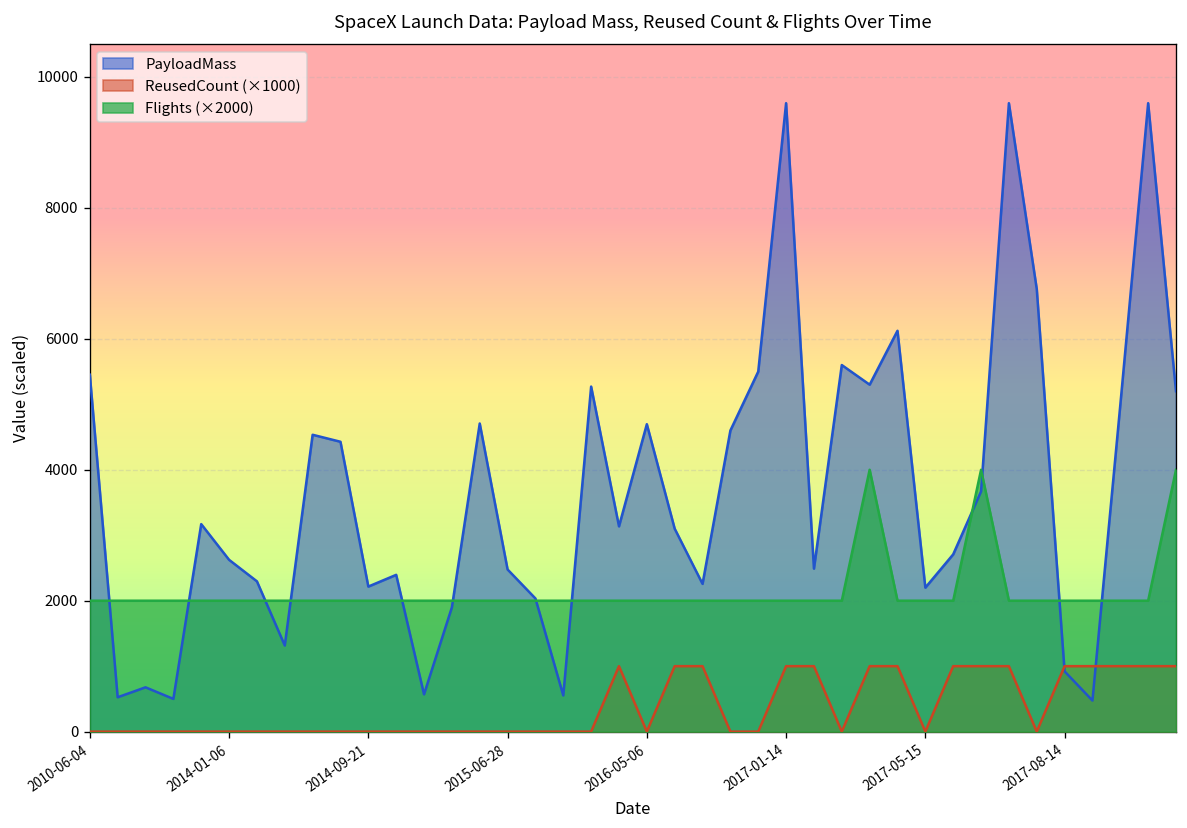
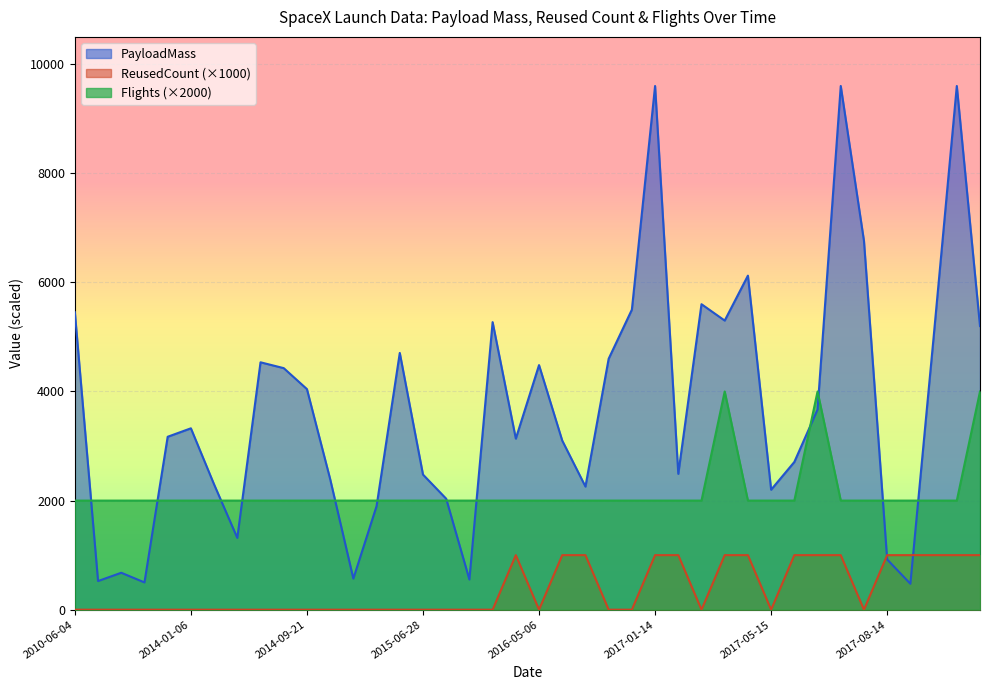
  {
    "PayloadMass": {
      "2010-06-04": 5500,
-     "2014-01-06": 2600,
-     "2014-09-21": 2200,
+     "2014-01-06": 3300,
+     "2014-09-21": 4000,
      "2015-06-28": 2500,
-     "2016-05-06": 4700,
+     "2016-05-06": 4500,
      "2017-01-14": 9600,
      "2017-05-15": 2200,
      "2017-08-14": 900
    },
    "ReusedCount (×1000)": {
      "2010-06-04": 0,
      "2014-01-06": 0,
      "2014-09-21": 0,
      "2015-06-28": 0,
      "2016-05-06": 0,
      "2017-01-14": 1000,
      "2017-05-15": 0,
      "2017-08-14": 1000
    },
    "Flights (×2000)": {
      "2010-06-04": 2000,
      "2014-01-06": 2000,
      "2014-09-21": 2000,
      "2015-06-28": 2000,
      "2016-05-06": 2000,
      "2017-01-14": 2000,
      "2017-05-15": 2000,
      "2017-08-14": 2000
    }
  }
